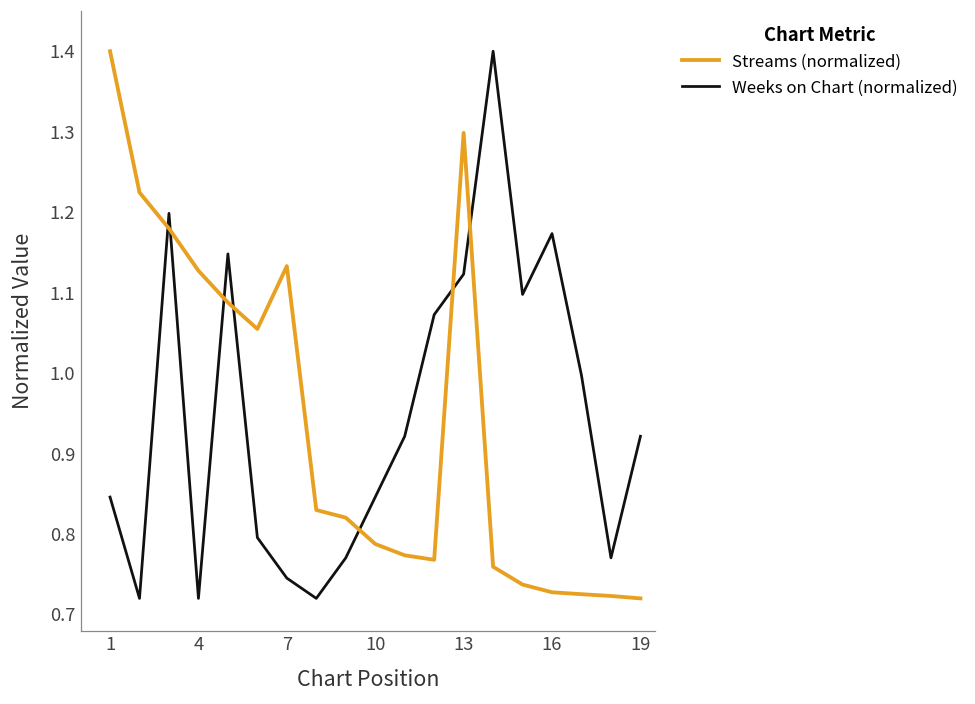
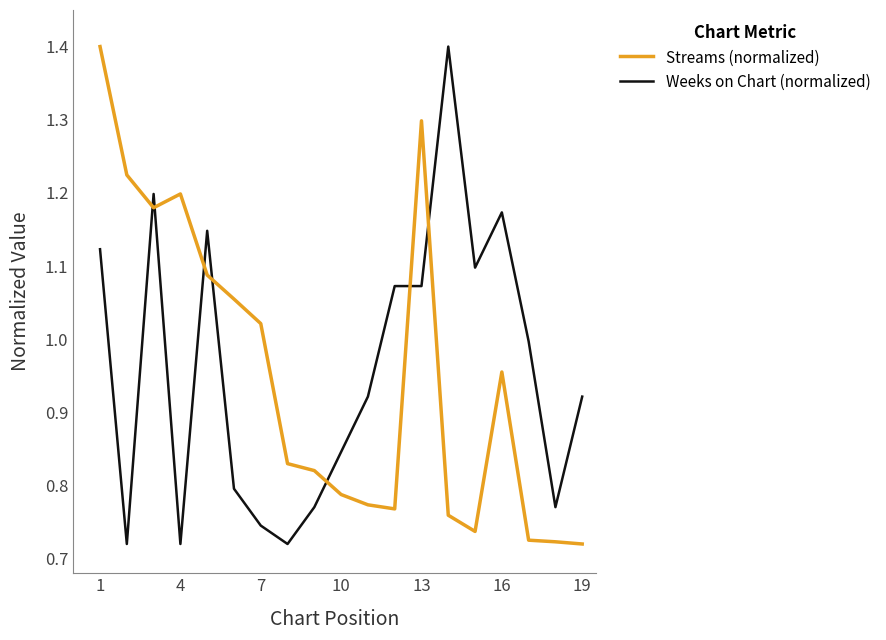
  {
    "Streams (normalized)": {
      "1": 1.40,
-     "4": 1.13,
-     "7": 1.13,
+     "4": 1.20,
+     "7": 1.02,
      "10": 0.79,
      "13": 1.30,
-     "16": 0.73,
+     "16": 0.96,
      "19": 0.72
    },
    "Weeks on Chart (normalized)": {
-     "1": 0.85,
+     "1": 1.12,
      "4": 0.72,
      "7": 0.75,
      "10": 0.85,
-     "13": 1.12,
+     "13": 1.07,
      "16": 1.17,
      "19": 0.92
    }
  }
